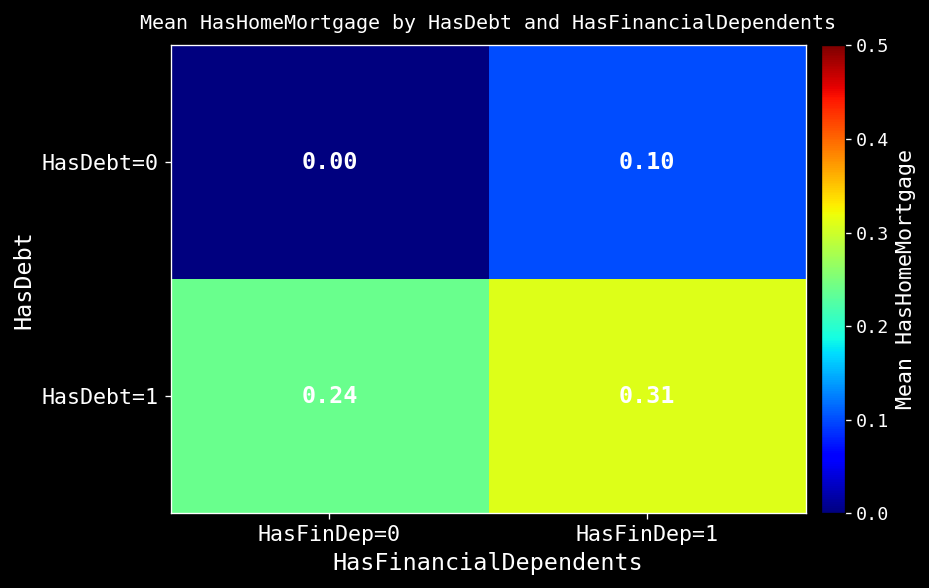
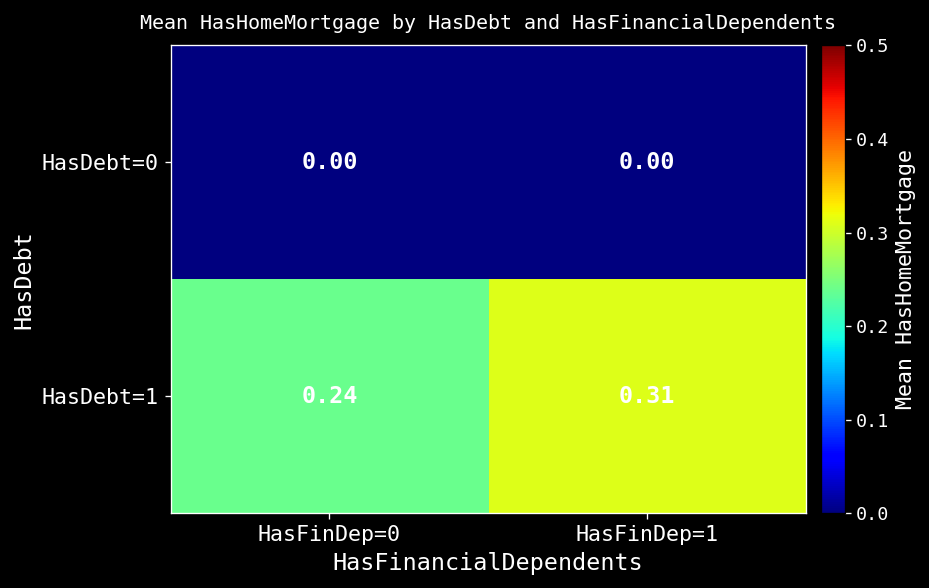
  {
    "HasDebt=0": {
      "HasFinDep=0": 0.00,
-     "HasFinDep=1": 0.10
+     "HasFinDep=1": 0.00
    },
    "HasDebt=1": {
      "HasFinDep=0": 0.24,
      "HasFinDep=1": 0.31
    }
  }
